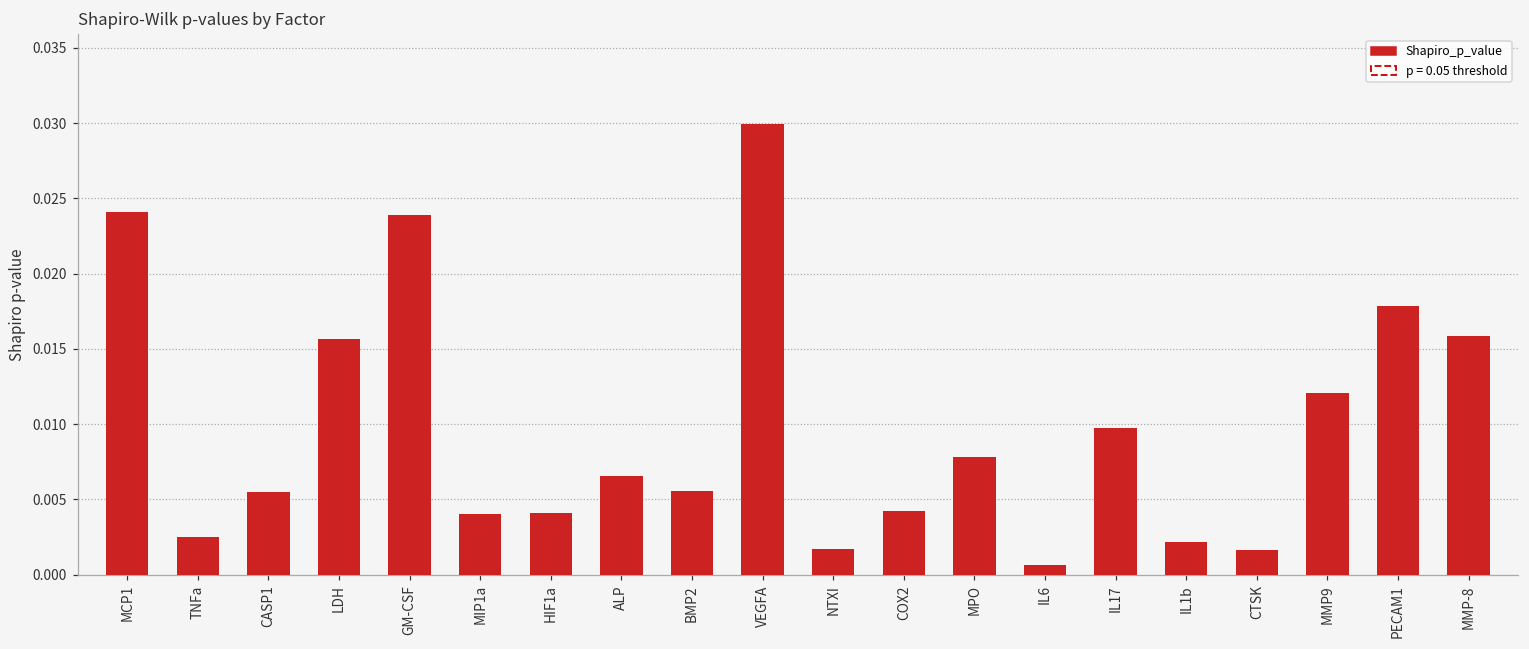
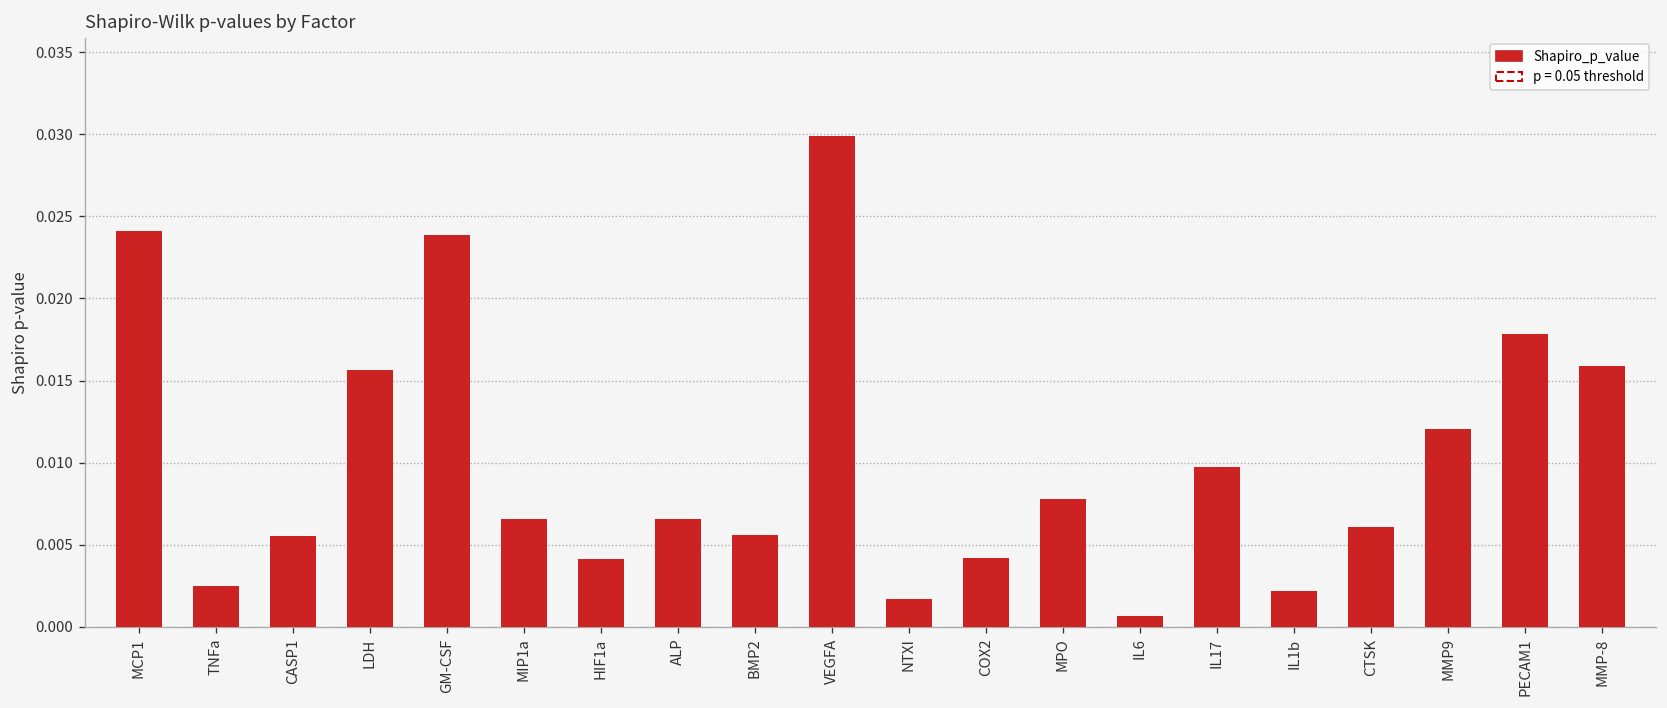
  {
    "MCP1": 0.0241,
    "TNFa": 0.0025,
    "CASP1": 0.0055,
    "LDH": 0.0156,
    "GM-CSF": 0.0239,
-   "MIP1a": 0.0040,
+   "MIP1a": 0.0066,
    "HIF1a": 0.0041,
    "ALP": 0.0065,
    "BMP2": 0.0056,
    "VEGFA": 0.0299,
    "NTXI": 0.0017,
    "COX2": 0.0042,
    "MPO": 0.0078,
    "IL6": 0.0006,
    "IL17": 0.0097,
    "IL1b": 0.0022,
-   "CTSK": 0.0016,
+   "CTSK": 0.0061,
    "MMP9": 0.0120,
    "PECAM1": 0.0178,
    "MMP-8": 0.0159
  }
